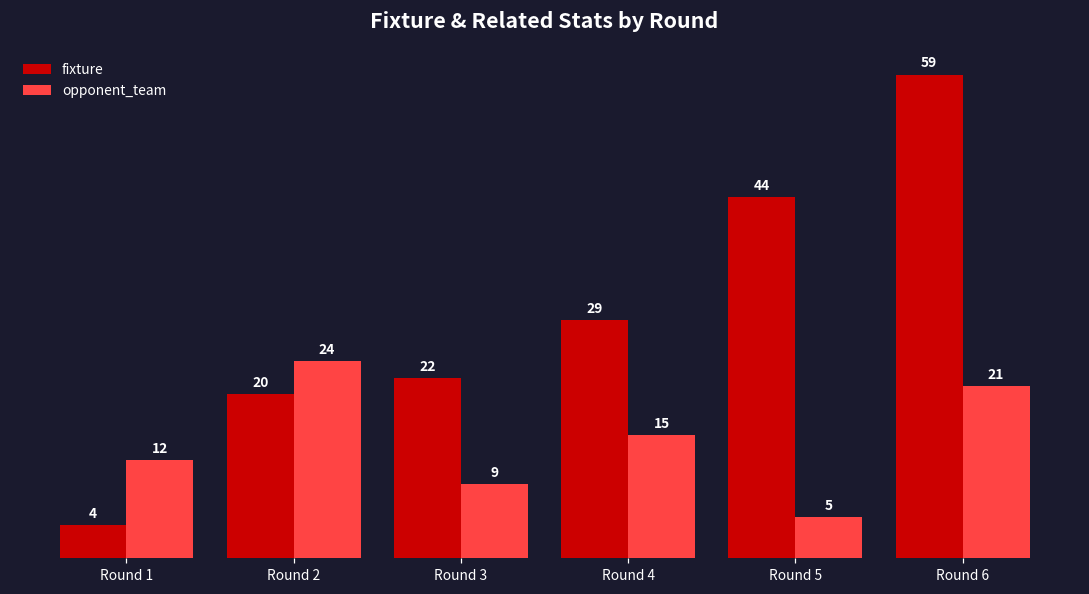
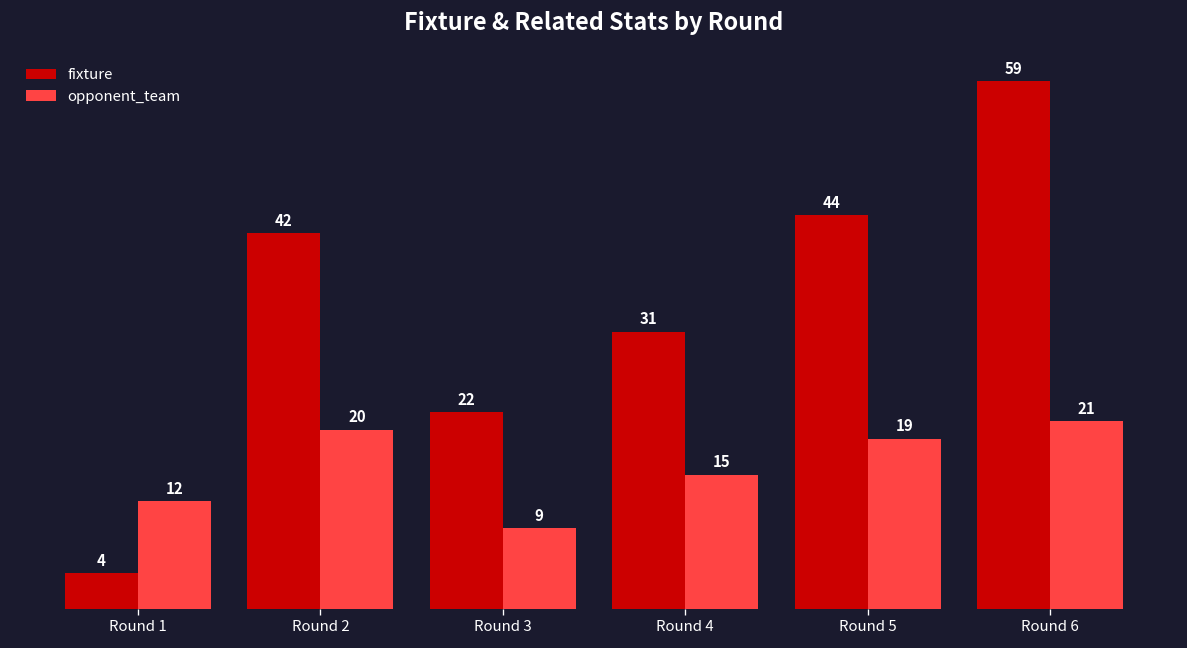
  {
    "fixture": {
      "Round 1": 4,
-     "Round 2": 20,
+     "Round 2": 42,
      "Round 3": 22,
-     "Round 4": 29,
+     "Round 4": 31,
      "Round 5": 44,
      "Round 6": 59
    },
    "opponent_team": {
      "Round 1": 12,
-     "Round 2": 24,
+     "Round 2": 20,
      "Round 3": 9,
      "Round 4": 15,
-     "Round 5": 5,
+     "Round 5": 19,
      "Round 6": 21
    }
  }
